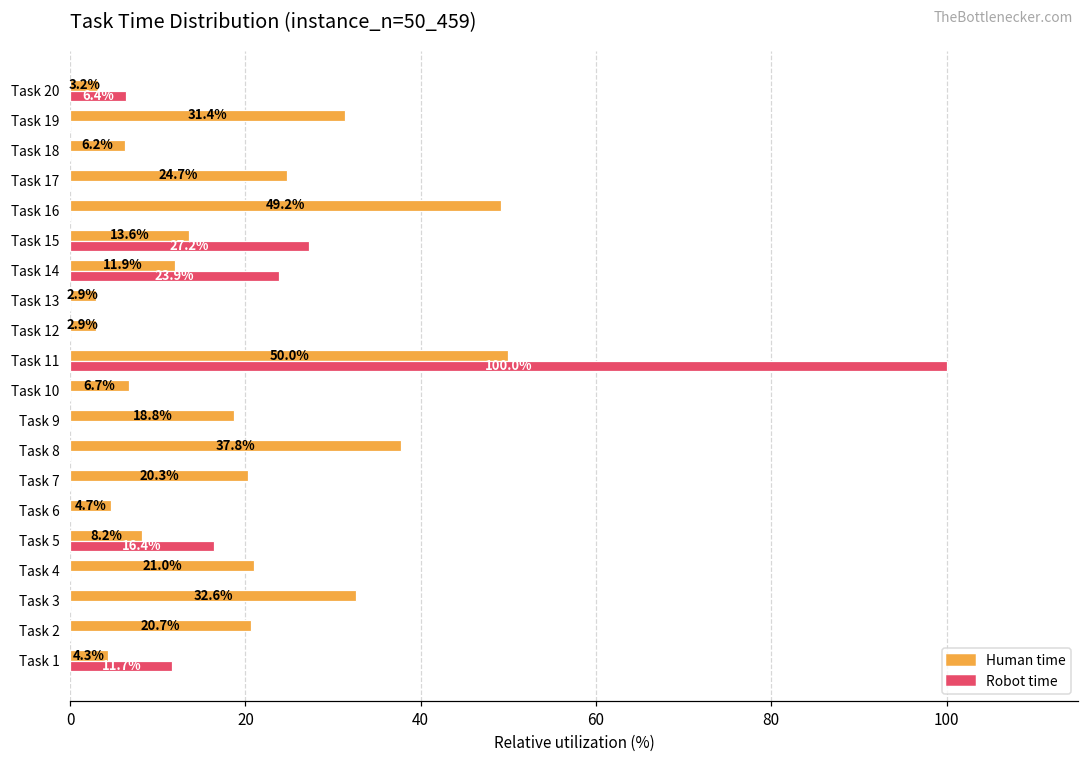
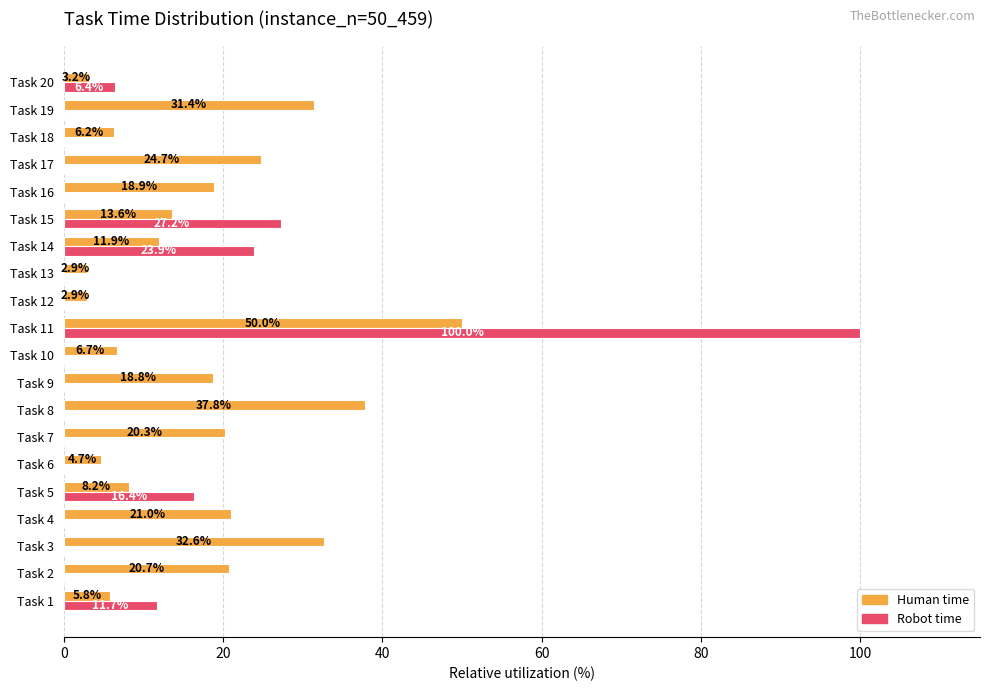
  {
    "Human time": {
      "Task 19": "31.4%",
      "Task 18": "6.2%",
      "Task 17": "24.7%",
-     "Task 16": "49.2%",
+     "Task 16": "18.9%",
      "Task 15": "13.6%",
      "Task 14": "11.9%",
      "Task 13": "2.9%",
      "Task 12": "2.9%",
      "Task 11": "50.0%",
      "Task 10": "6.7%",
      "Task 9": "18.8%",
      "Task 8": "37.8%",
      "Task 7": "20.3%",
      "Task 6": "4.7%",
      "Task 5": "8.2%",
      "Task 4": "21.0%",
      "Task 3": "32.6%",
      "Task 2": "20.7%",
-     "Task 1": "4.3%"
+     "Task 1": "5.8%"
    },
    "Robot time": {
      "Task 15": "27.2%",
      "Task 14": "23.9%",
      "Task 11": "100.0%",
      "Task 5": "16.4%",
      "Task 1": "11.7%"
    }
  }
